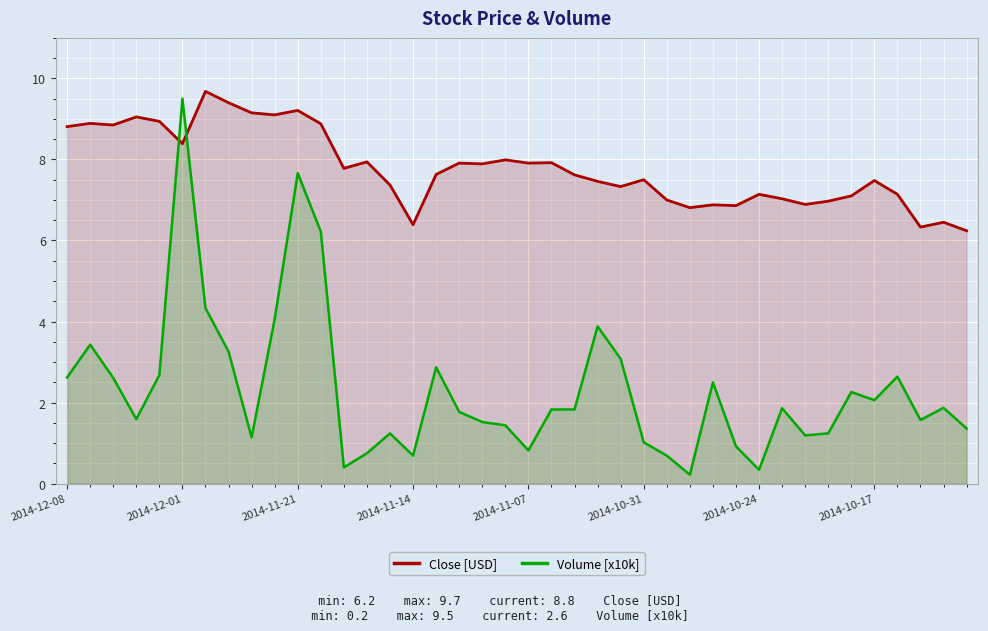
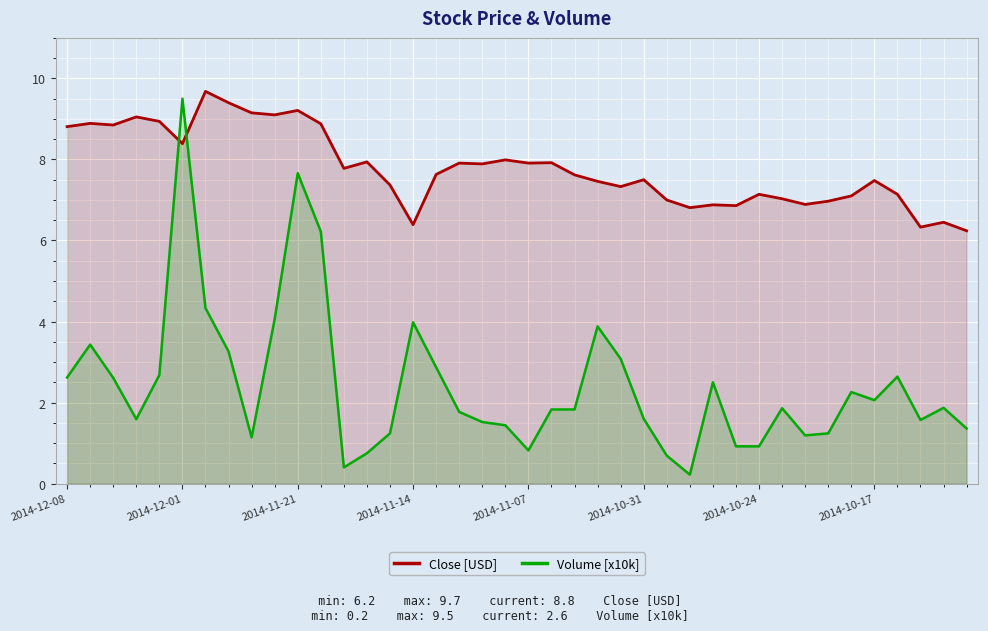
  {
    "Close [USD]": {
      "2014-12-08": 8.8,
      "2014-12-01": 8.4,
      "2014-11-21": 9.2,
      "2014-11-14": 6.4,
      "2014-11-07": 7.9,
      "2014-10-31": 7.5,
      "2014-10-24": 7.1,
      "2014-10-17": 7.5
    },
    "Volume [x10k]": {
      "2014-12-08": 2.6,
      "2014-12-01": 9.5,
      "2014-11-21": 7.7,
-     "2014-11-14": 0.7,
+     "2014-11-14": 4.0,
      "2014-11-07": 0.8,
-     "2014-10-31": 1.0,
-     "2014-10-24": 0.3,
+     "2014-10-31": 1.6,
+     "2014-10-24": 0.9,
      "2014-10-17": 2.1
    }
  }
